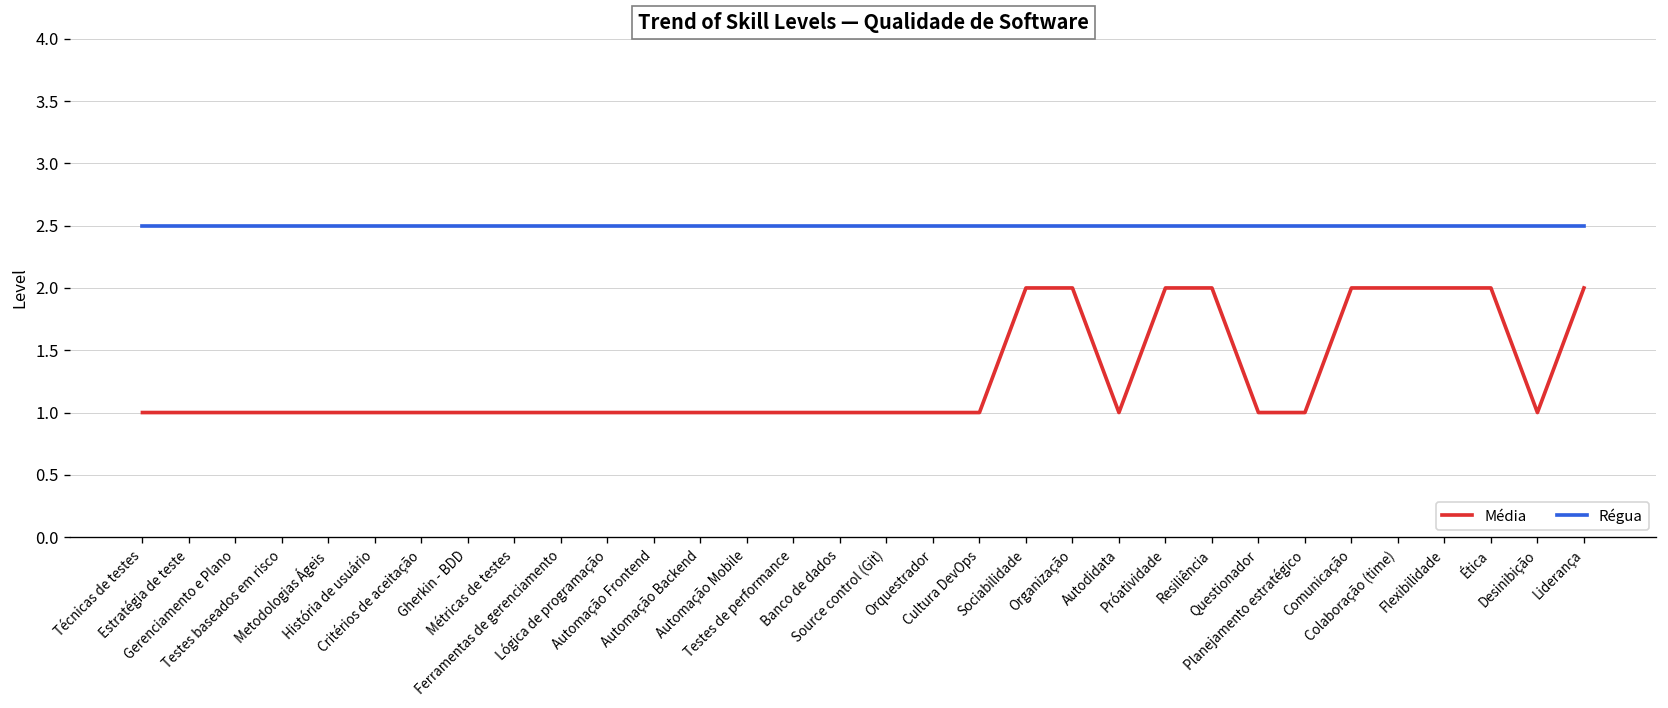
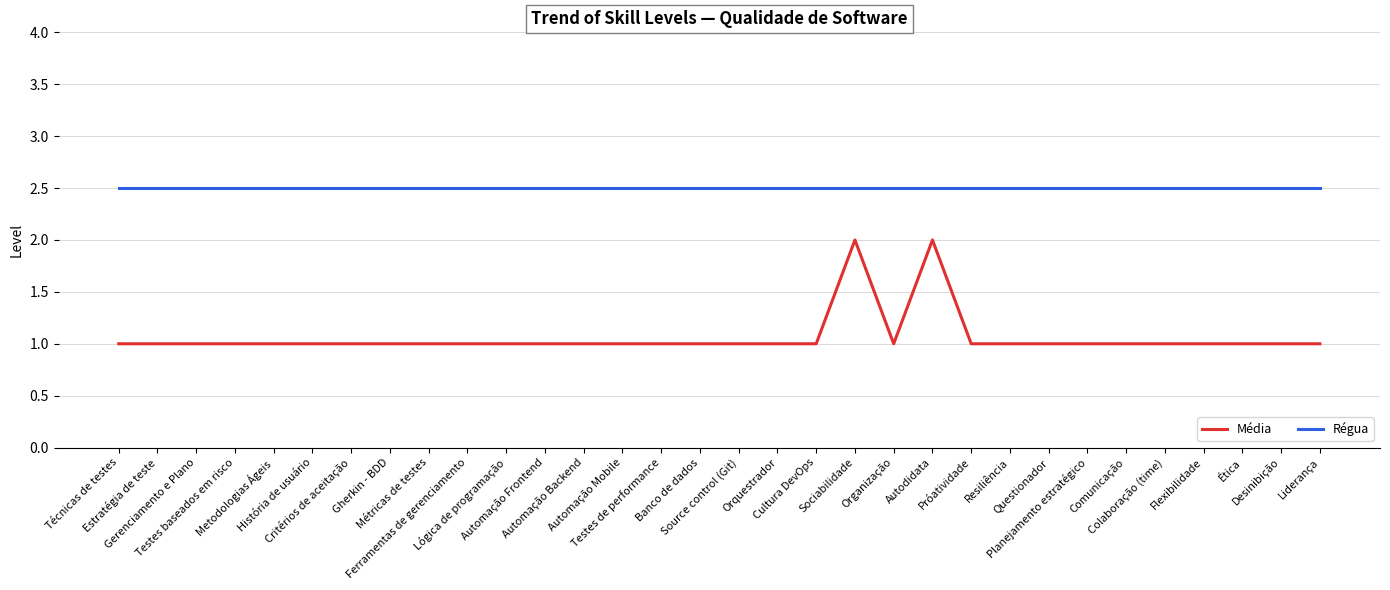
  {
    "Média": {
      "Técnicas de testes": 1,
      "Estratégia de teste": 1,
      "Gerenciamento e Plano": 1,
      "Testes baseados em risco": 1,
      "Metodologias Ágeis": 1,
      "História de usuário": 1,
      "Critérios de aceitação": 1,
      "Gherkin - BDD": 1,
      "Métricas de testes": 1,
      "Ferramentas de gerenciamento": 1,
      "Lógica de programação": 1,
      "Automação Frontend": 1,
      "Automação Backend": 1,
      "Automação Mobile": 1,
      "Testes de performance": 1,
      "Banco de dados": 1,
      "Source control (Git)": 1,
      "Orquestrador": 1,
      "Cultura DevOps": 1,
      "Sociabilidade": 2,
-     "Organização": 2,
-     "Autodidata": 1,
-     "Próatividade": 2,
-     "Resiliência": 2,
+     "Organização": 1,
+     "Autodidata": 2,
+     "Próatividade": 1,
+     "Resiliência": 1,
      "Questionador": 1,
      "Planejamento estratégico": 1,
-     "Comunicação": 2,
-     "Colaboração (time)": 2,
-     "Flexibilidade": 2,
-     "Ética": 2,
+     "Comunicação": 1,
+     "Colaboração (time)": 1,
+     "Flexibilidade": 1,
+     "Ética": 1,
      "Desinibição": 1,
-     "Liderança": 2
+     "Liderança": 1
    },
    "Régua": {
      "Técnicas de testes": 2.50,
      "Estratégia de teste": 2.50,
      "Gerenciamento e Plano": 2.50,
      "Testes baseados em risco": 2.50,
      "Metodologias Ágeis": 2.50,
      "História de usuário": 2.50,
      "Critérios de aceitação": 2.50,
      "Gherkin - BDD": 2.50,
      "Métricas de testes": 2.50,
      "Ferramentas de gerenciamento": 2.50,
      "Lógica de programação": 2.50,
      "Automação Frontend": 2.50,
      "Automação Backend": 2.50,
      "Automação Mobile": 2.50,
      "Testes de performance": 2.50,
      "Banco de dados": 2.50,
      "Source control (Git)": 2.50,
      "Orquestrador": 2.50,
      "Cultura DevOps": 2.50,
      "Sociabilidade": 2.50,
      "Organização": 2.50,
      "Autodidata": 2.50,
      "Próatividade": 2.50,
      "Resiliência": 2.50,
      "Questionador": 2.50,
      "Planejamento estratégico": 2.50,
      "Comunicação": 2.50,
      "Colaboração (time)": 2.50,
      "Flexibilidade": 2.50,
      "Ética": 2.50,
      "Desinibição": 2.50,
      "Liderança": 2.50
    }
  }
